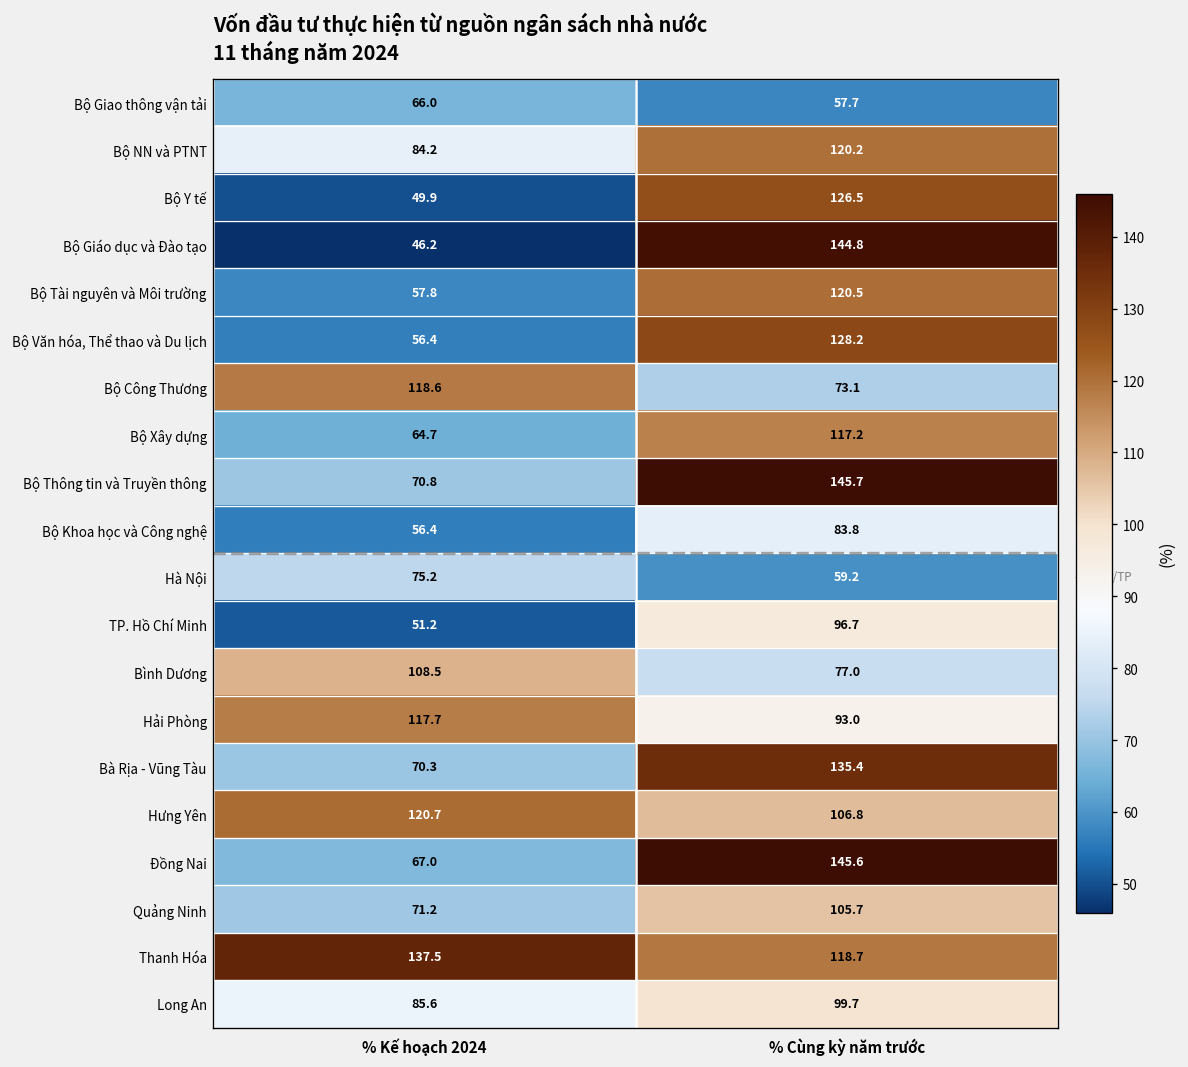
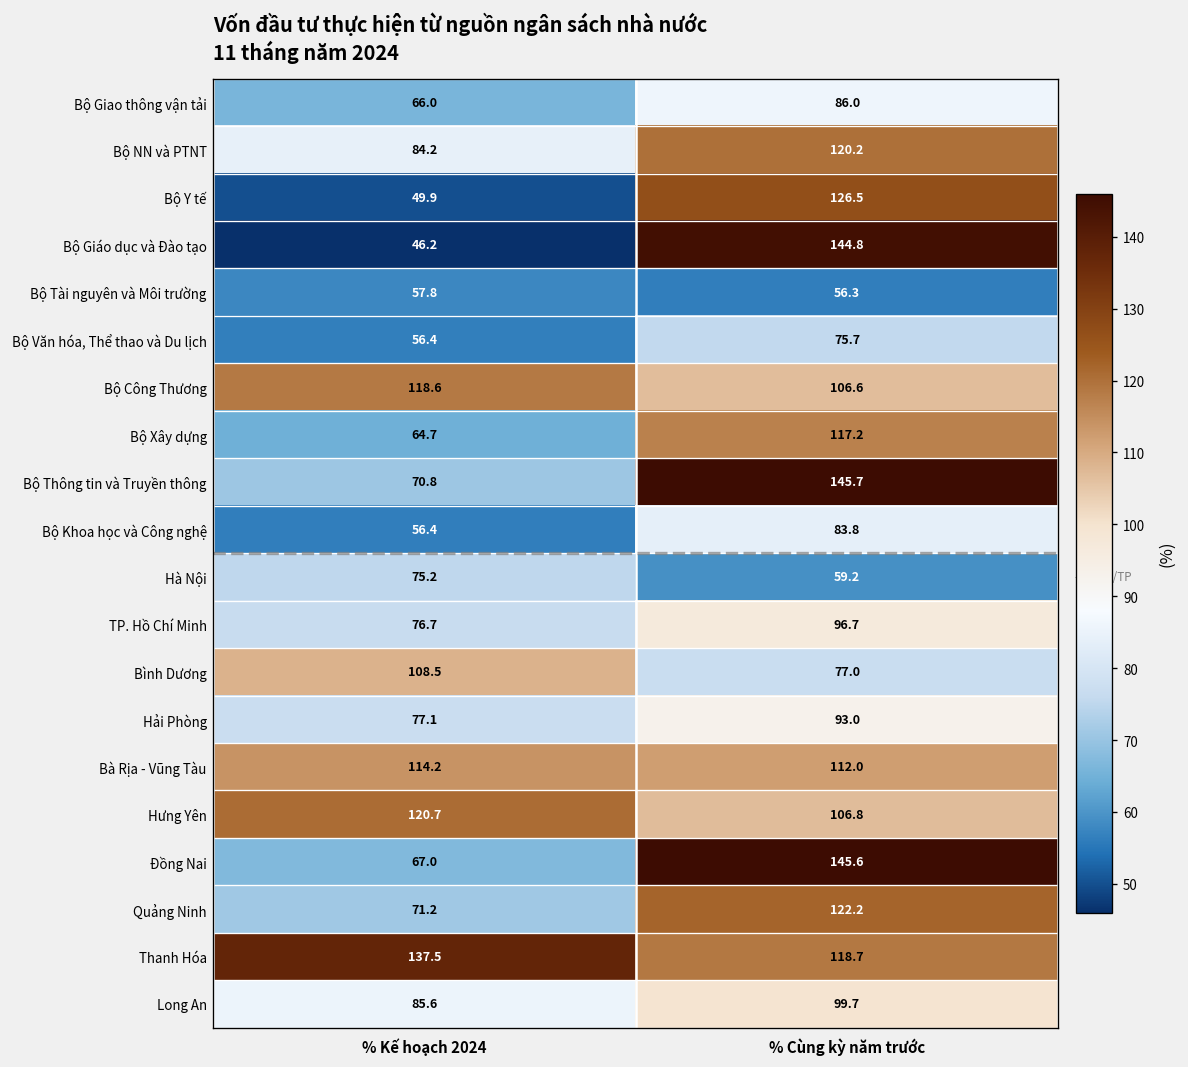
  {
    "Bộ Giao thông vận tải": {
      "% Kế hoạch 2024": 66.0,
-     "% Cùng kỳ năm trước": 57.7
+     "% Cùng kỳ năm trước": 86.0
    },
    "Bộ NN và PTNT": {
      "% Kế hoạch 2024": 84.2,
      "% Cùng kỳ năm trước": 120.2
    },
    "Bộ Y tế": {
      "% Kế hoạch 2024": 49.9,
      "% Cùng kỳ năm trước": 126.5
    },
    "Bộ Giáo dục và Đào tạo": {
      "% Kế hoạch 2024": 46.2,
      "% Cùng kỳ năm trước": 144.8
    },
    "Bộ Tài nguyên và Môi trường": {
      "% Kế hoạch 2024": 57.8,
-     "% Cùng kỳ năm trước": 120.5
+     "% Cùng kỳ năm trước": 56.3
    },
    "Bộ Văn hóa, Thể thao và Du lịch": {
      "% Kế hoạch 2024": 56.4,
-     "% Cùng kỳ năm trước": 128.2
+     "% Cùng kỳ năm trước": 75.7
    },
    "Bộ Công Thương": {
      "% Kế hoạch 2024": 118.6,
-     "% Cùng kỳ năm trước": 73.1
+     "% Cùng kỳ năm trước": 106.6
    },
    "Bộ Xây dựng": {
      "% Kế hoạch 2024": 64.7,
      "% Cùng kỳ năm trước": 117.2
    },
    "Bộ Thông tin và Truyền thông": {
      "% Kế hoạch 2024": 70.8,
      "% Cùng kỳ năm trước": 145.7
    },
    "Bộ Khoa học và Công nghệ": {
      "% Kế hoạch 2024": 56.4,
      "% Cùng kỳ năm trước": 83.8
    },
    "Hà Nội": {
      "% Kế hoạch 2024": 75.2,
      "% Cùng kỳ năm trước": 59.2
    },
    "TP. Hồ Chí Minh": {
-     "% Kế hoạch 2024": 51.2,
+     "% Kế hoạch 2024": 76.7,
      "% Cùng kỳ năm trước": 96.7
    },
    "Bình Dương": {
      "% Kế hoạch 2024": 108.5,
      "% Cùng kỳ năm trước": 77.0
    },
    "Hải Phòng": {
-     "% Kế hoạch 2024": 117.7,
+     "% Kế hoạch 2024": 77.1,
      "% Cùng kỳ năm trước": 93.0
    },
    "Bà Rịa - Vũng Tàu": {
-     "% Kế hoạch 2024": 70.3,
-     "% Cùng kỳ năm trước": 135.4
+     "% Kế hoạch 2024": 114.2,
+     "% Cùng kỳ năm trước": 112.0
    },
    "Hưng Yên": {
      "% Kế hoạch 2024": 120.7,
      "% Cùng kỳ năm trước": 106.8
    },
    "Đồng Nai": {
      "% Kế hoạch 2024": 67.0,
      "% Cùng kỳ năm trước": 145.6
    },
    "Quảng Ninh": {
      "% Kế hoạch 2024": 71.2,
-     "% Cùng kỳ năm trước": 105.7
+     "% Cùng kỳ năm trước": 122.2
    },
    "Thanh Hóa": {
      "% Kế hoạch 2024": 137.5,
      "% Cùng kỳ năm trước": 118.7
    },
    "Long An": {
      "% Kế hoạch 2024": 85.6,
      "% Cùng kỳ năm trước": 99.7
    }
  }
